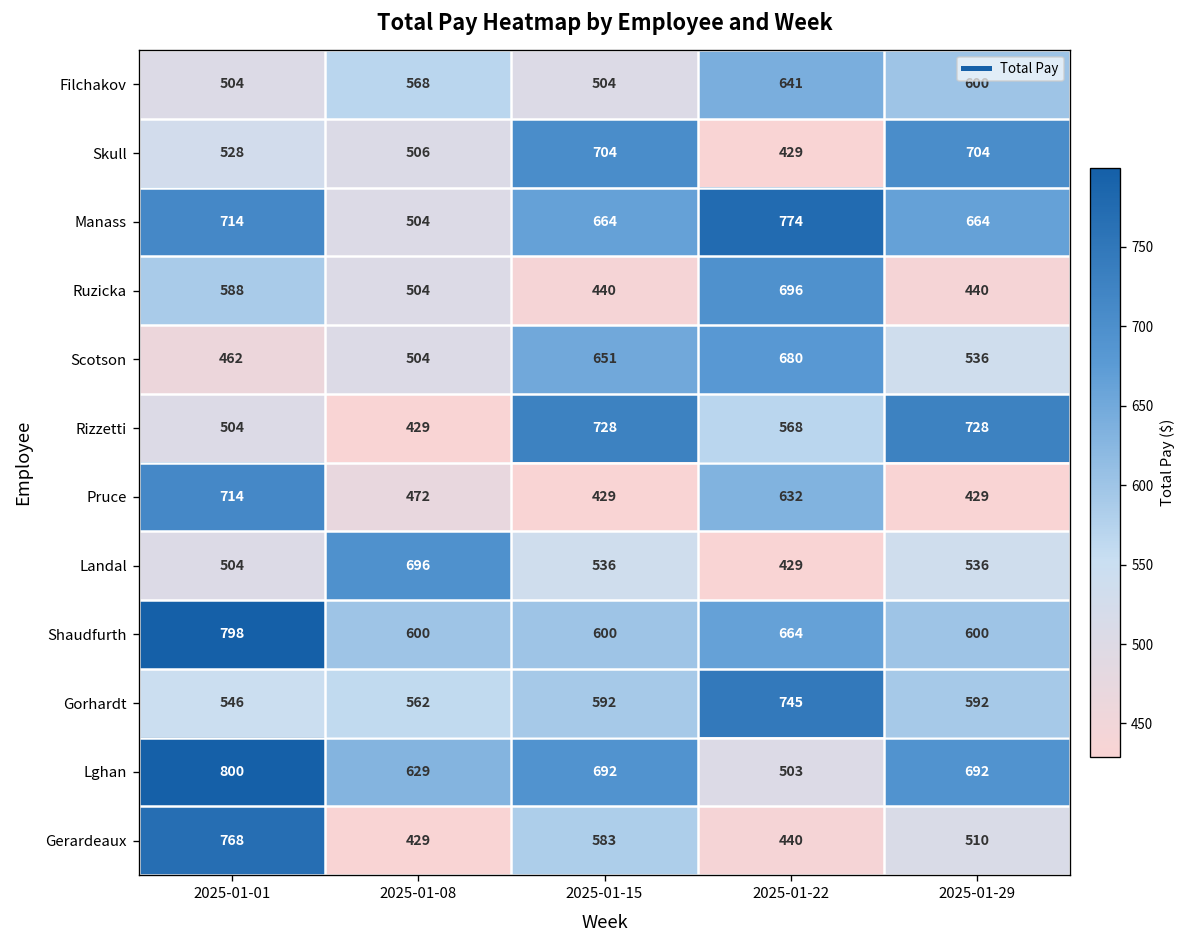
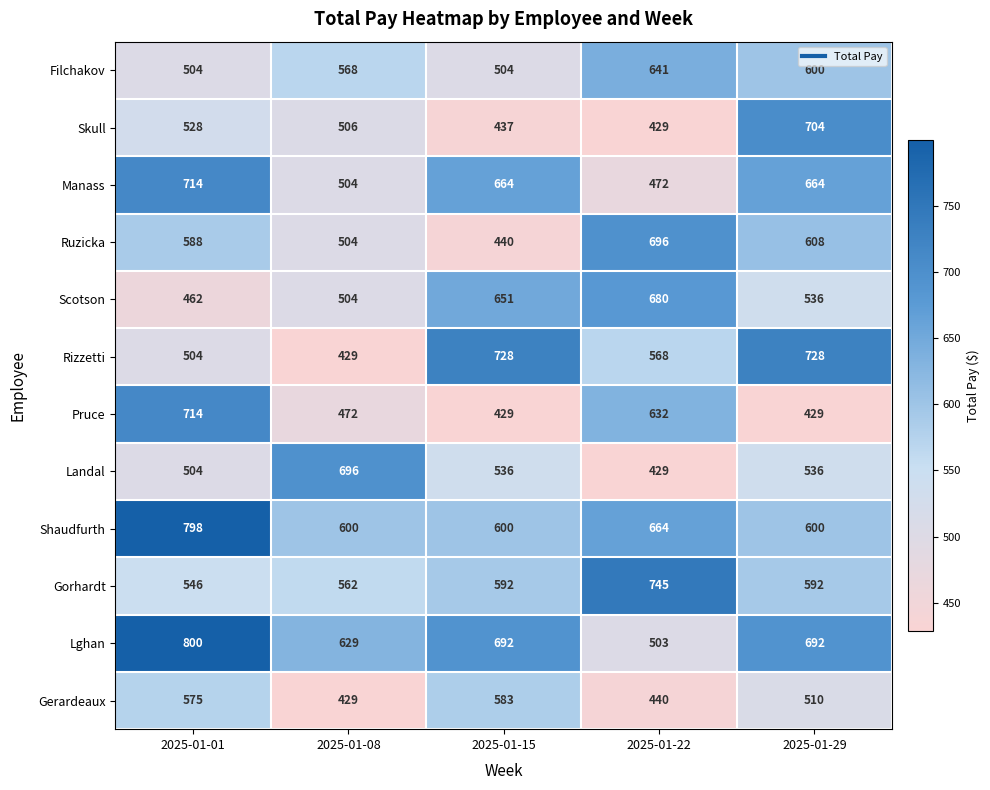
  {
    "Filchakov": {
      "2025-01-01": 504,
      "2025-01-08": 568,
      "2025-01-15": 504,
      "2025-01-22": 641
    },
    "Skull": {
      "2025-01-01": 528,
      "2025-01-08": 506,
-     "2025-01-15": 704,
+     "2025-01-15": 437,
      "2025-01-22": 429,
      "2025-01-29": 704
    },
    "Manass": {
      "2025-01-01": 714,
      "2025-01-08": 504,
      "2025-01-15": 664,
-     "2025-01-22": 774,
+     "2025-01-22": 472,
      "2025-01-29": 664
    },
    "Ruzicka": {
      "2025-01-01": 588,
      "2025-01-08": 504,
      "2025-01-15": 440,
      "2025-01-22": 696,
-     "2025-01-29": 440
+     "2025-01-29": 608
    },
    "Scotson": {
      "2025-01-01": 462,
      "2025-01-08": 504,
      "2025-01-15": 651,
      "2025-01-22": 680,
      "2025-01-29": 536
    },
    "Rizzetti": {
      "2025-01-01": 504,
      "2025-01-08": 429,
      "2025-01-15": 728,
      "2025-01-22": 568,
      "2025-01-29": 728
    },
    "Pruce": {
      "2025-01-01": 714,
      "2025-01-08": 472,
      "2025-01-15": 429,
      "2025-01-22": 632,
      "2025-01-29": 429
    },
    "Landal": {
      "2025-01-01": 504,
      "2025-01-08": 696,
      "2025-01-15": 536,
      "2025-01-22": 429,
      "2025-01-29": 536
    },
    "Shaudfurth": {
      "2025-01-01": 798,
      "2025-01-08": 600,
      "2025-01-15": 600,
      "2025-01-22": 664,
      "2025-01-29": 600
    },
    "Gorhardt": {
      "2025-01-01": 546,
      "2025-01-08": 562,
      "2025-01-15": 592,
      "2025-01-22": 745,
      "2025-01-29": 592
    },
    "Lghan": {
      "2025-01-01": 800,
      "2025-01-08": 629,
      "2025-01-15": 692,
      "2025-01-22": 503,
      "2025-01-29": 692
    },
    "Gerardeaux": {
-     "2025-01-01": 768,
+     "2025-01-01": 575,
      "2025-01-08": 429,
      "2025-01-15": 583,
      "2025-01-22": 440,
      "2025-01-29": 510
    }
  }
